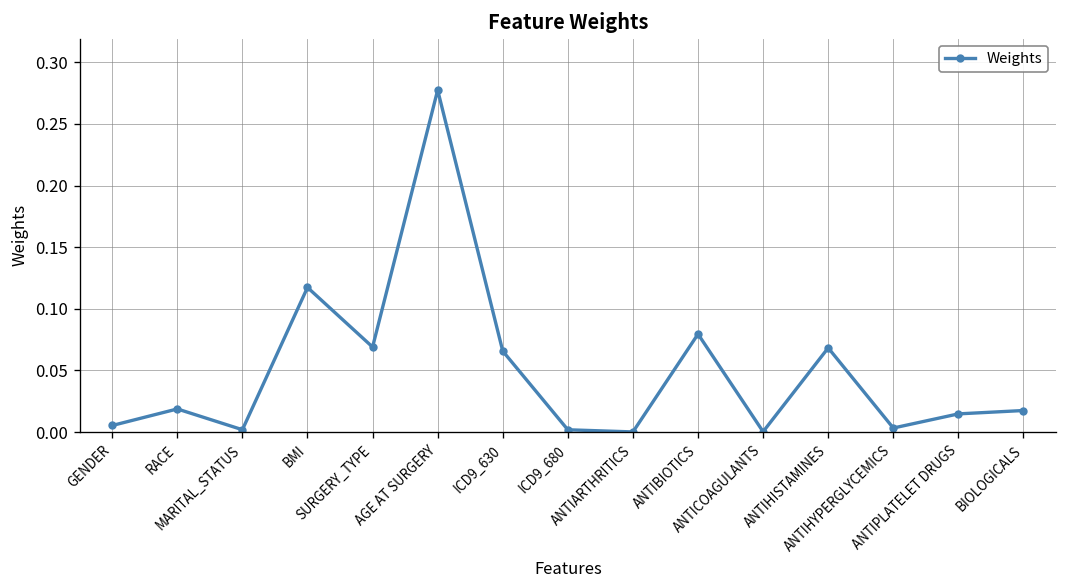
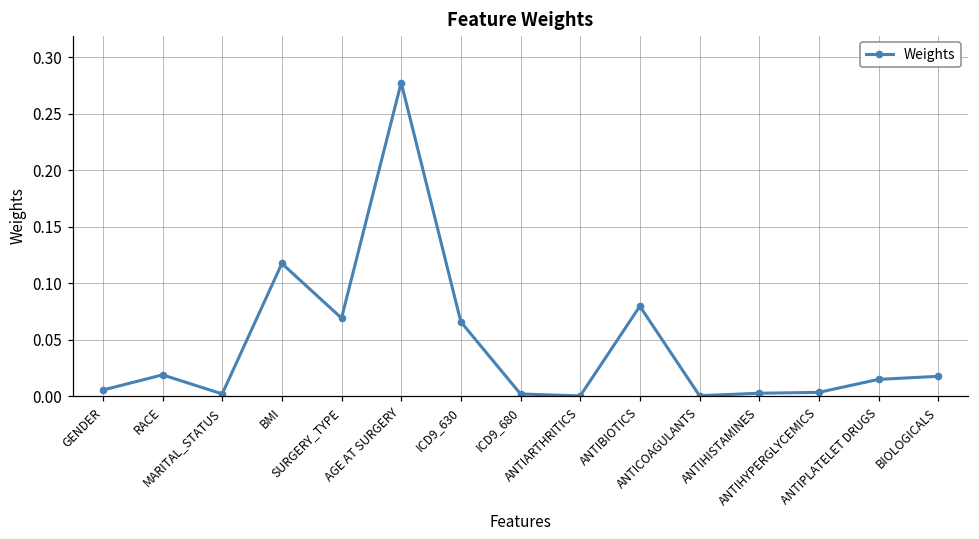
  {
    "GENDER": 0.005,
    "RACE": 0.019,
    "MARITAL_STATUS": 0.002,
    "BMI": 0.117,
    "SURGERY_TYPE": 0.069,
    "AGE AT SURGERY": 0.278,
    "ICD9_630": 0.066,
    "ICD9_680": 0.002,
    "ANTIARTHRITICS": 0.000,
    "ANTIBIOTICS": 0.080,
    "ANTICOAGULANTS": 0.000,
-   "ANTIHISTAMINES": 0.068,
+   "ANTIHISTAMINES": 0.002,
    "ANTIHYPERGLYCEMICS": 0.003,
    "ANTIPLATELET DRUGS": 0.015,
    "BIOLOGICALS": 0.017
  }
